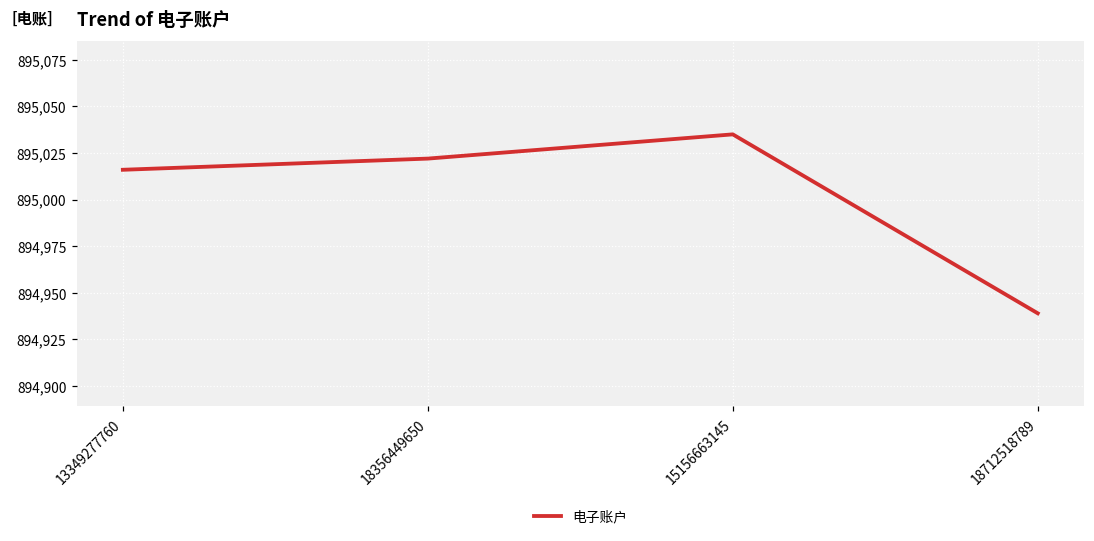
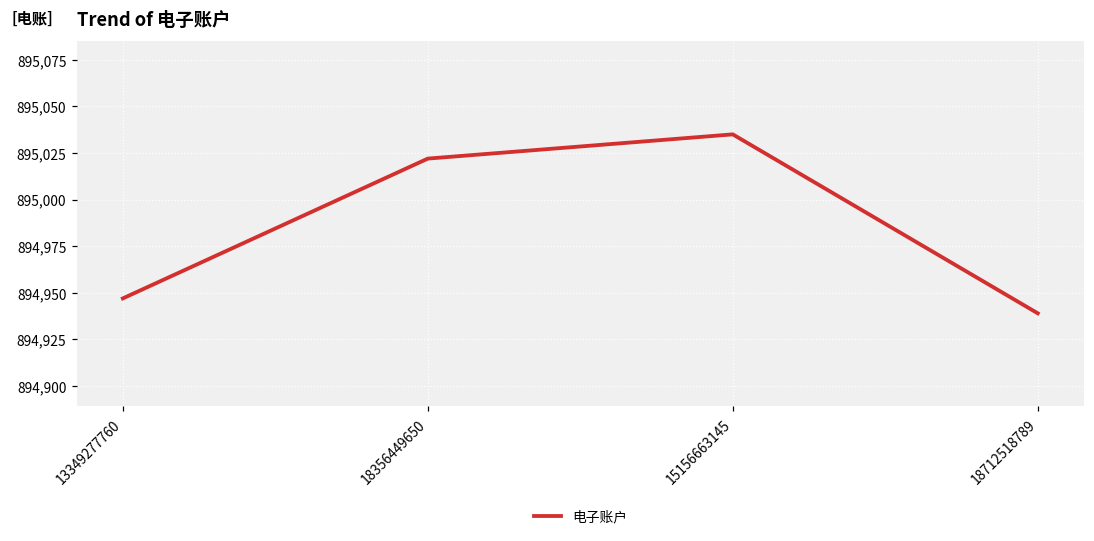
  {
-   "13349277760": "895,016",
+   "13349277760": "894,947",
    "18356449650": "895,022",
    "15156663145": "895,035",
    "18712518789": "894,939"
  }
